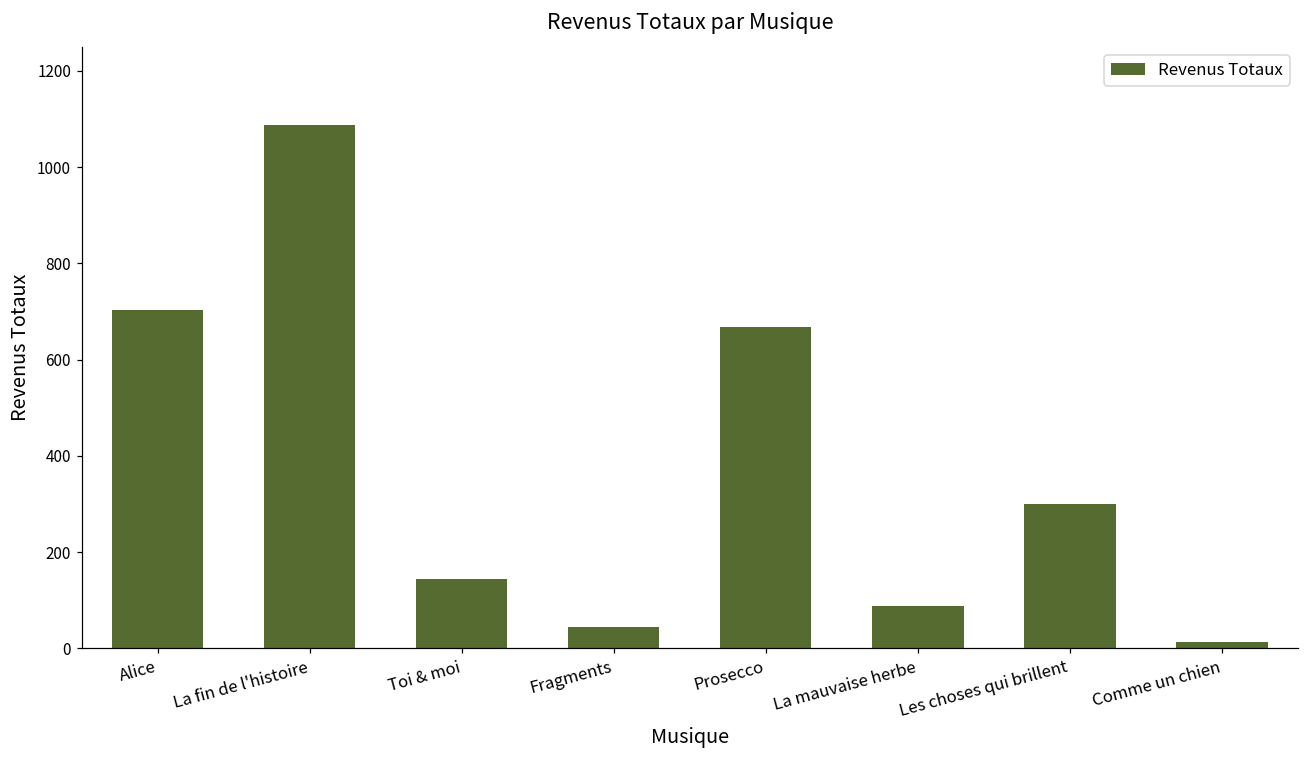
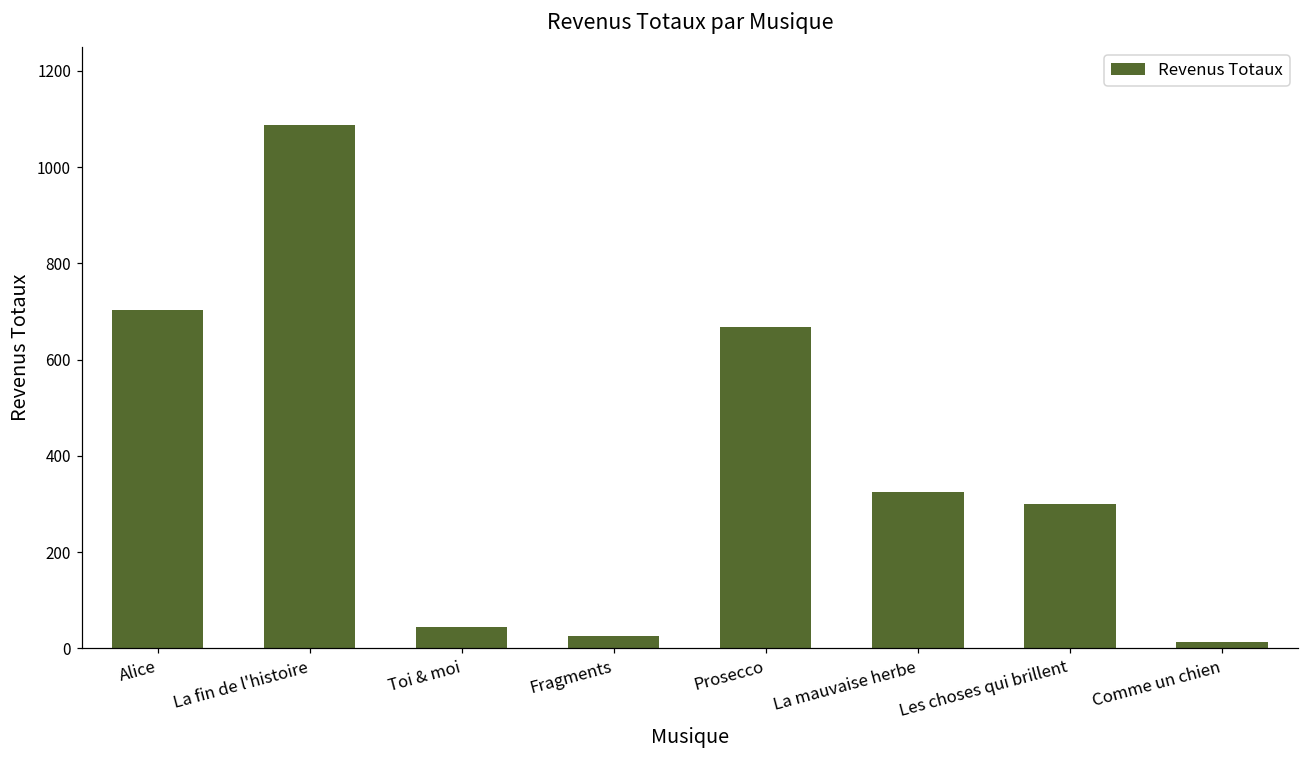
  {
    "Alice": 700,
    "La fin de l'histoire": 1090,
-   "Toi & moi": 150,
-   "Fragments": 40,
+   "Toi & moi": 40,
+   "Fragments": 30,
    "Prosecco": 670,
-   "La mauvaise herbe": 90,
+   "La mauvaise herbe": 320,
    "Les choses qui brillent": 300,
    "Comme un chien": 10
  }
